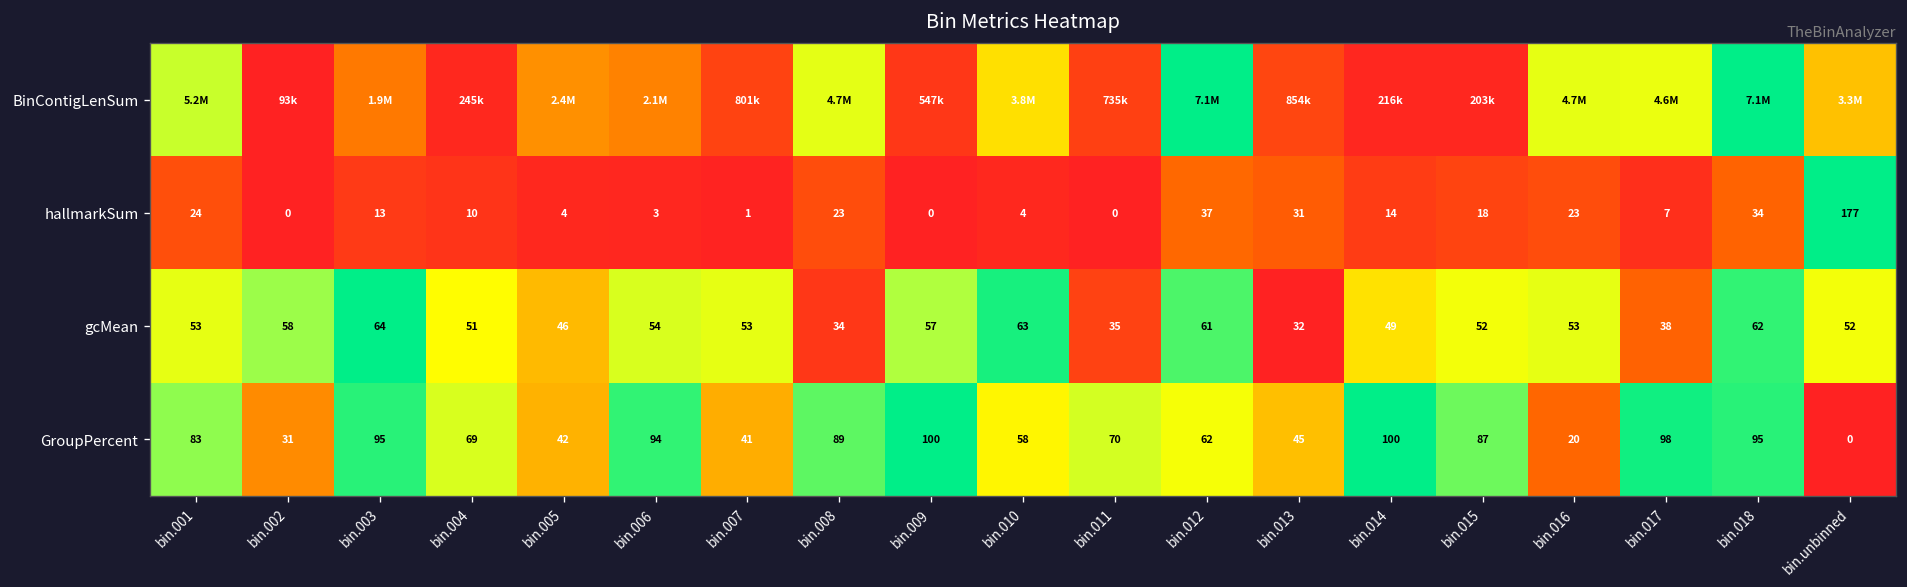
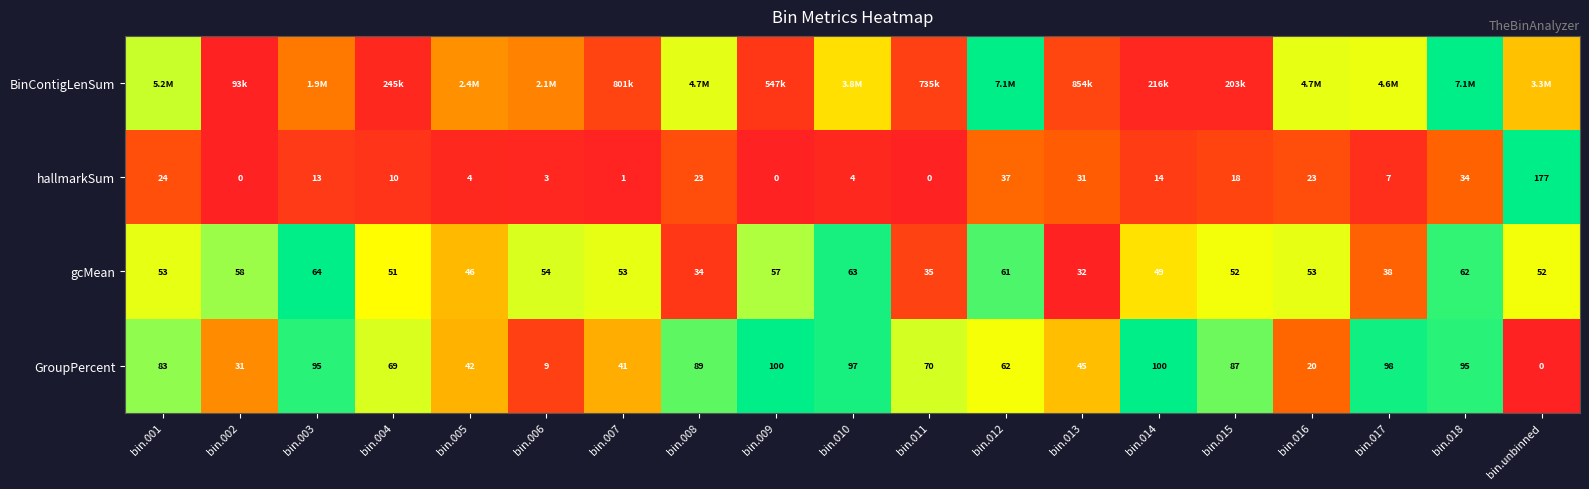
  {
    "BinContigLenSum": {
      "bin.001": "5.2M",
      "bin.002": "93k",
      "bin.003": "1.9M",
      "bin.004": "245k",
      "bin.005": "2.4M",
      "bin.006": "2.1M",
      "bin.007": "801k",
      "bin.008": "4.7M",
      "bin.009": "547k",
      "bin.010": "3.8M",
      "bin.011": "735k",
      "bin.012": "7.1M",
      "bin.013": "854k",
      "bin.014": "216k",
      "bin.015": "203k",
      "bin.016": "4.7M",
      "bin.017": "4.6M",
      "bin.018": "7.1M",
      "bin.unbinned": "3.3M"
    },
    "hallmarkSum": {
      "bin.001": "24",
      "bin.002": "0",
      "bin.003": "13",
      "bin.004": "10",
      "bin.005": "4",
      "bin.006": "3",
      "bin.007": "1",
      "bin.008": "23",
      "bin.009": "0",
      "bin.010": "4",
      "bin.011": "0",
      "bin.012": "37",
      "bin.013": "31",
      "bin.014": "14",
      "bin.015": "18",
      "bin.016": "23",
      "bin.017": "7",
      "bin.018": "34",
      "bin.unbinned": "177"
    },
    "gcMean": {
      "bin.001": "53",
      "bin.002": "58",
      "bin.003": "64",
      "bin.004": "51",
      "bin.005": "46",
      "bin.006": "54",
      "bin.007": "53",
      "bin.008": "34",
      "bin.009": "57",
      "bin.010": "63",
      "bin.011": "35",
      "bin.012": "61",
      "bin.013": "32",
      "bin.014": "49",
      "bin.015": "52",
      "bin.016": "53",
      "bin.017": "38",
      "bin.018": "62",
      "bin.unbinned": "52"
    },
    "GroupPercent": {
      "bin.001": "83",
      "bin.002": "31",
      "bin.003": "95",
      "bin.004": "69",
      "bin.005": "42",
-     "bin.006": "94",
+     "bin.006": "9",
      "bin.007": "41",
      "bin.008": "89",
      "bin.009": "100",
-     "bin.010": "58",
+     "bin.010": "97",
      "bin.011": "70",
      "bin.012": "62",
      "bin.013": "45",
      "bin.014": "100",
      "bin.015": "87",
      "bin.016": "20",
      "bin.017": "98",
      "bin.018": "95",
      "bin.unbinned": "0"
    }
  }
